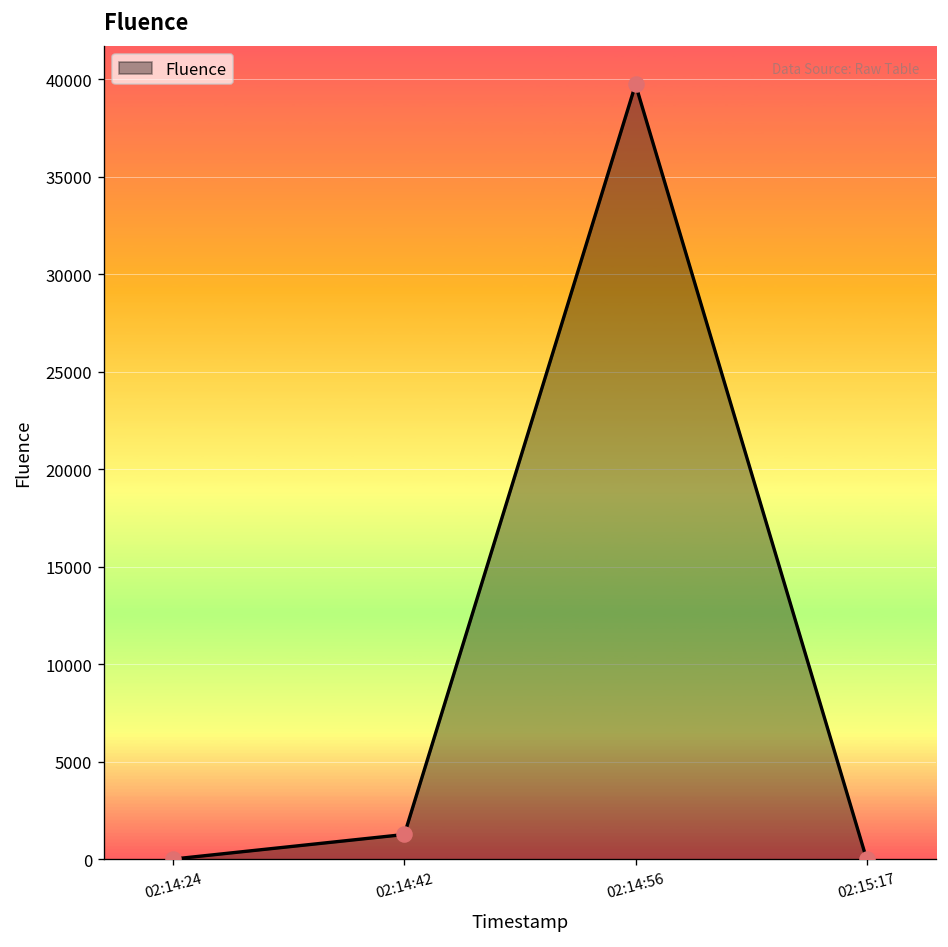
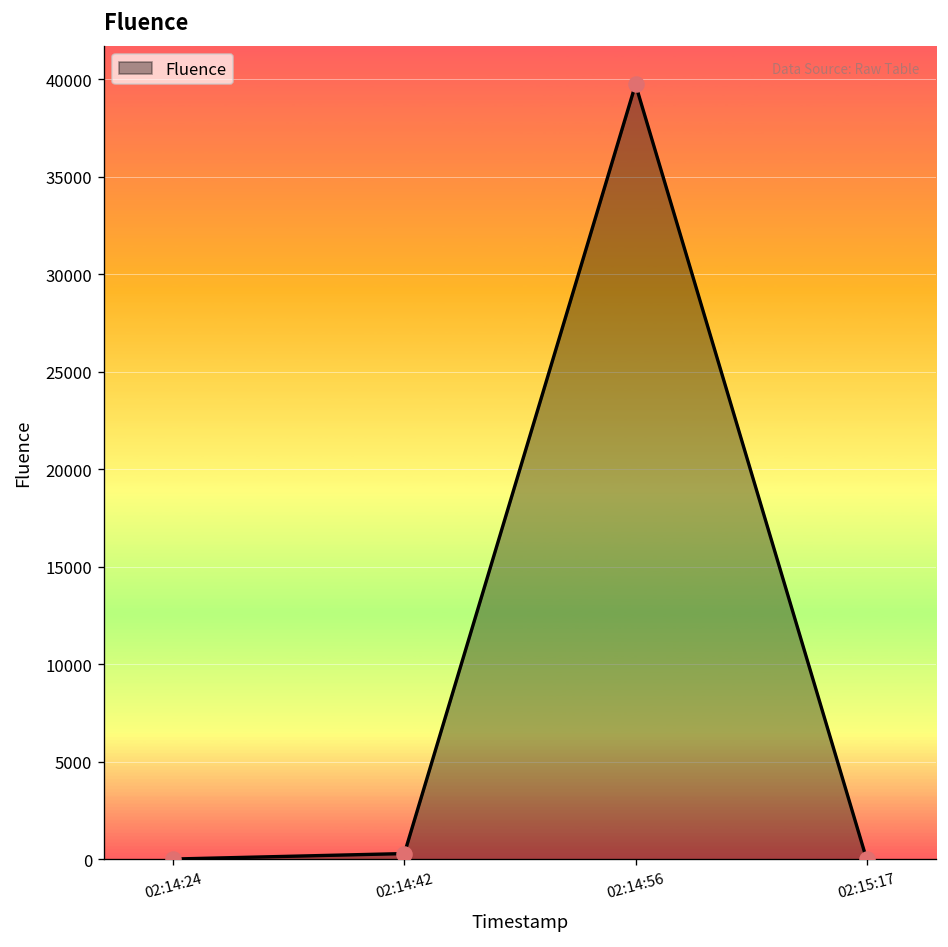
  {
    "02:14:24": 0,
-   "02:14:42": 1300,
+   "02:14:42": 300,
    "02:14:56": 39700,
    "02:15:17": 0
  }
